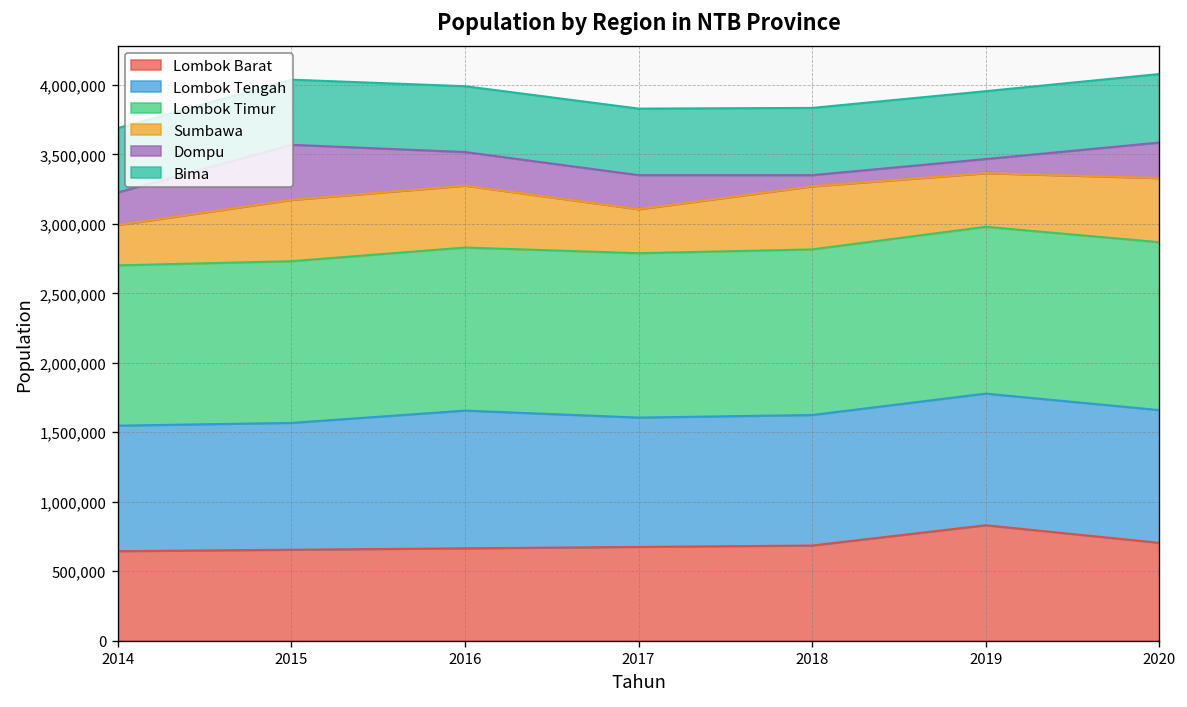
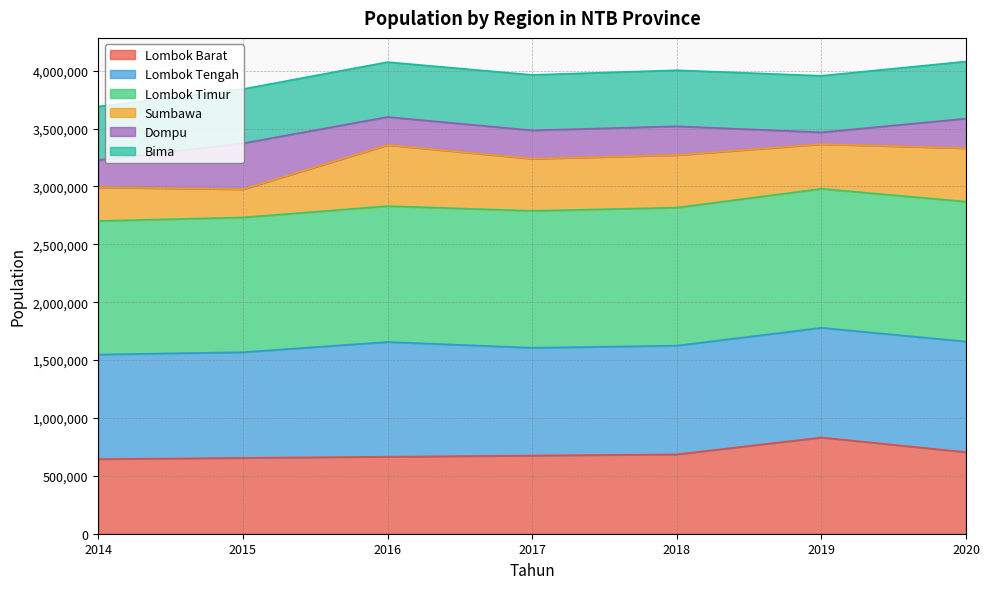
  {
    "Lombok Barat": {
      "2014": "640,000",
      "2015": "650,000",
      "2016": "670,000",
      "2017": "680,000",
      "2018": "690,000",
      "2019": "830,000",
      "2020": "700,000"
    },
    "Lombok Tengah": {
      "2014": "900,000",
      "2015": "910,000",
      "2016": "990,000",
      "2017": "930,000",
      "2018": "940,000",
      "2019": "950,000",
      "2020": "960,000"
    },
    "Sumbawa": {
      "2014": "290,000",
-     "2015": "440,000",
-     "2016": "450,000",
-     "2017": "320,000",
+     "2015": "240,000",
+     "2016": "530,000",
+     "2017": "450,000",
      "2018": "450,000",
      "2019": "390,000",
      "2020": "460,000"
    },
    "Dompu": {
      "2014": "230,000",
      "2016": "240,000",
      "2017": "250,000",
-     "2018": "80,000",
+     "2018": "250,000",
      "2019": "100,000",
      "2020": "260,000"
    }
  }
